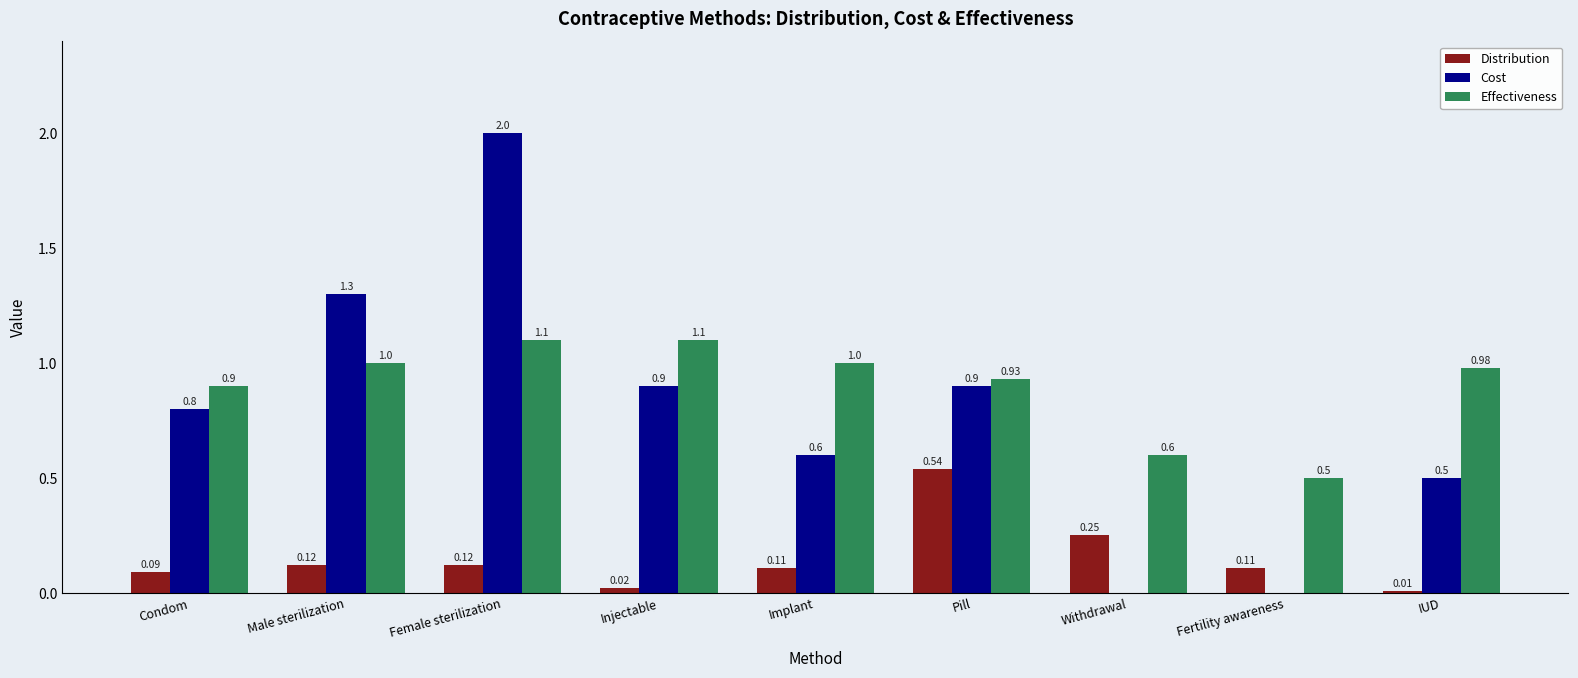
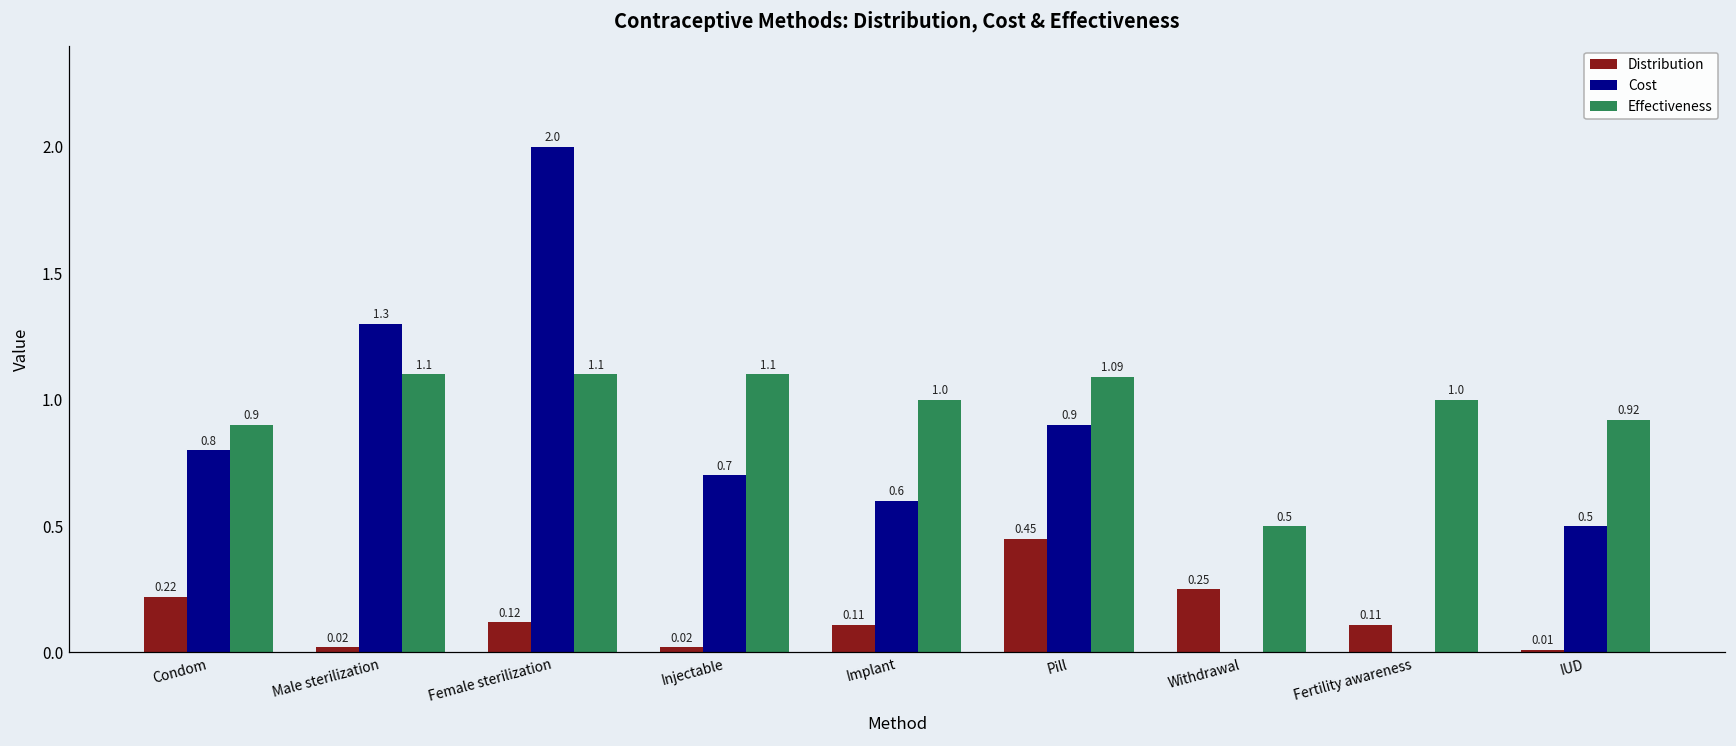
  {
    "Distribution": {
-     "Condom": 0.09,
-     "Male sterilization": 0.12,
+     "Condom": 0.22,
+     "Male sterilization": 0.02,
      "Female sterilization": 0.12,
      "Injectable": 0.02,
      "Implant": 0.11,
-     "Pill": 0.54,
+     "Pill": 0.45,
      "Withdrawal": 0.25,
      "Fertility awareness": 0.11,
      "IUD": 0.01
    },
    "Cost": {
      "Condom": 0.8,
      "Male sterilization": 1.3,
      "Female sterilization": 2.0,
-     "Injectable": 0.9,
+     "Injectable": 0.7,
      "Implant": 0.6,
      "Pill": 0.9,
      "IUD": 0.5
    },
    "Effectiveness": {
      "Condom": 0.9,
-     "Male sterilization": 1.0,
+     "Male sterilization": 1.1,
      "Female sterilization": 1.1,
      "Injectable": 1.1,
      "Implant": 1.0,
-     "Pill": 0.93,
-     "Withdrawal": 0.6,
-     "Fertility awareness": 0.5,
-     "IUD": 0.98
+     "Pill": 1.09,
+     "Withdrawal": 0.5,
+     "Fertility awareness": 1.0,
+     "IUD": 0.92
    }
  }
